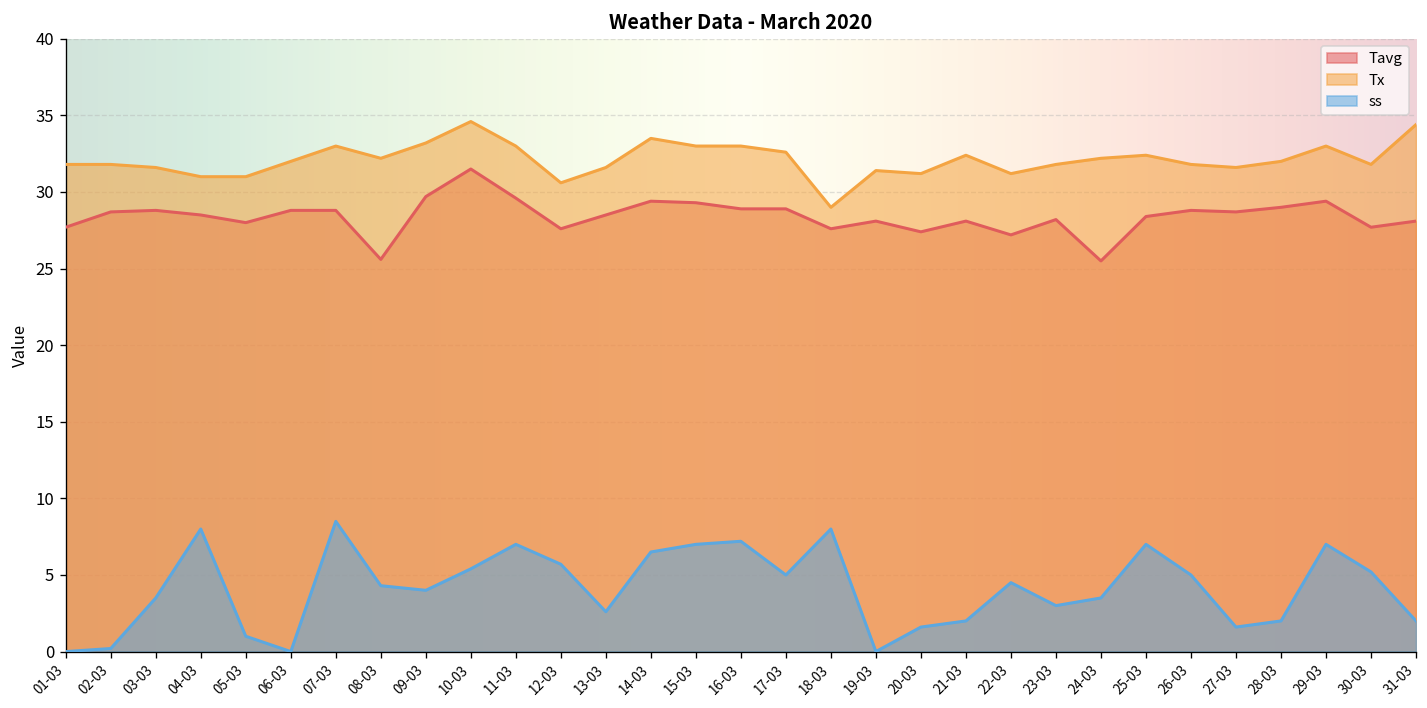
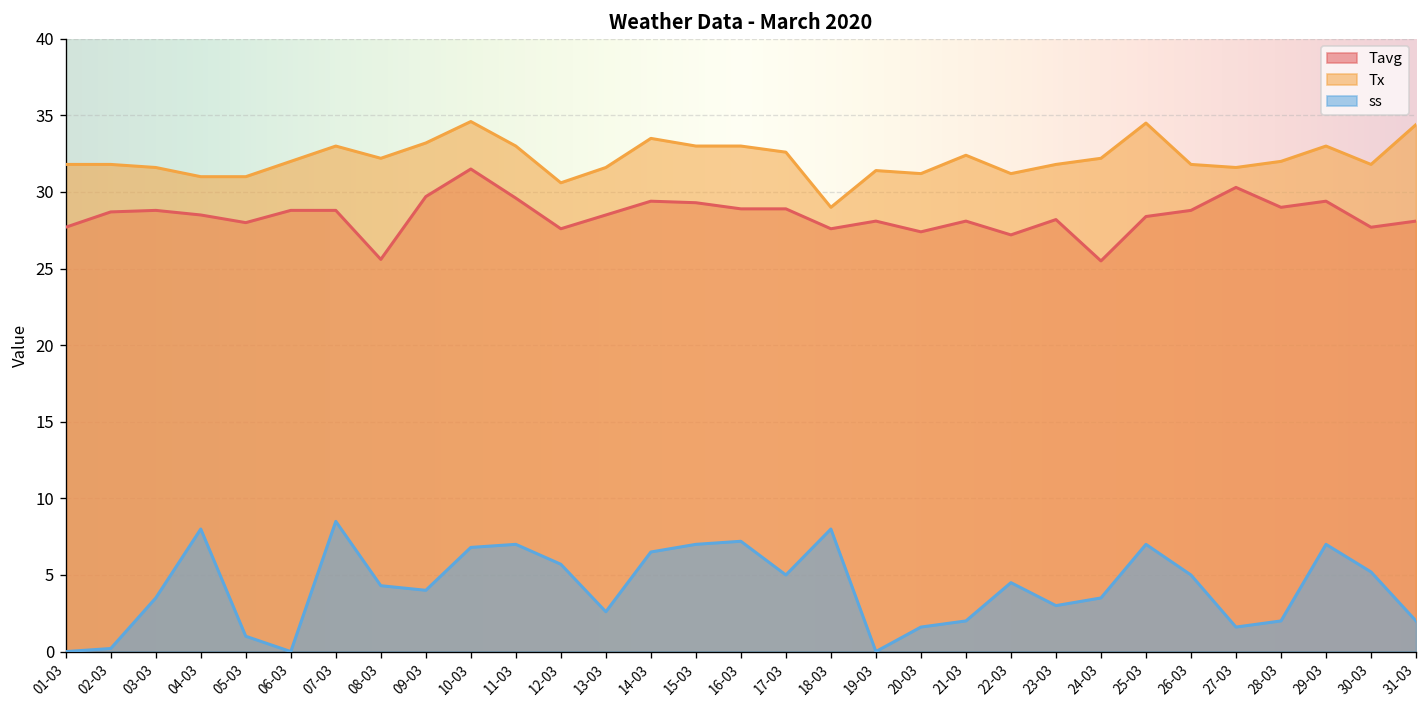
  {
    "Tavg": {
      "01-03": 27.7,
      "02-03": 28.7,
      "03-03": 28.8,
      "04-03": 28.5,
      "05-03": 28.0,
      "06-03": 28.8,
      "07-03": 28.8,
      "08-03": 25.6,
      "09-03": 29.7,
      "10-03": 31.5,
      "11-03": 29.6,
      "12-03": 27.6,
      "13-03": 28.5,
      "14-03": 29.4,
      "15-03": 29.3,
      "16-03": 28.9,
      "17-03": 28.9,
      "18-03": 27.6,
      "19-03": 28.1,
      "20-03": 27.4,
      "21-03": 28.1,
      "22-03": 27.2,
      "23-03": 28.2,
      "24-03": 25.5,
      "25-03": 28.4,
      "26-03": 28.8,
-     "27-03": 28.7,
+     "27-03": 30.3,
      "28-03": 29.0,
      "29-03": 29.4,
      "30-03": 27.7,
      "31-03": 28.1
    },
    "Tx": {
      "01-03": 31.8,
      "02-03": 31.8,
      "03-03": 31.6,
      "04-03": 31.0,
      "05-03": 31.0,
      "06-03": 32.0,
      "07-03": 33.0,
      "08-03": 32.2,
      "09-03": 33.2,
      "10-03": 34.6,
      "11-03": 33.0,
      "12-03": 30.6,
      "13-03": 31.6,
      "14-03": 33.5,
      "15-03": 33.0,
      "16-03": 33.0,
      "17-03": 32.6,
      "18-03": 29.0,
      "19-03": 31.4,
      "20-03": 31.2,
      "21-03": 32.4,
      "22-03": 31.2,
      "23-03": 31.8,
      "24-03": 32.2,
-     "25-03": 32.4,
+     "25-03": 34.5,
      "26-03": 31.8,
      "27-03": 31.6,
      "28-03": 32.0,
      "29-03": 33.0,
      "30-03": 31.8,
      "31-03": 34.4
    },
    "ss": {
      "01-03": 0.0,
      "02-03": 0.2,
      "03-03": 3.5,
      "04-03": 8.0,
      "05-03": 1.0,
      "06-03": 0.0,
      "07-03": 8.5,
      "08-03": 4.3,
      "09-03": 4.0,
-     "10-03": 5.4,
+     "10-03": 6.8,
      "11-03": 7.0,
      "12-03": 5.7,
      "13-03": 2.6,
      "14-03": 6.5,
      "15-03": 7.0,
      "16-03": 7.2,
      "17-03": 5.0,
      "18-03": 8.0,
      "19-03": 0.0,
      "20-03": 1.6,
      "21-03": 2.0,
      "22-03": 4.5,
      "23-03": 3.0,
      "24-03": 3.5,
      "25-03": 7.0,
      "26-03": 5.0,
      "27-03": 1.6,
      "28-03": 2.0,
      "29-03": 7.0,
      "30-03": 5.2,
      "31-03": 2.0
    }
  }
